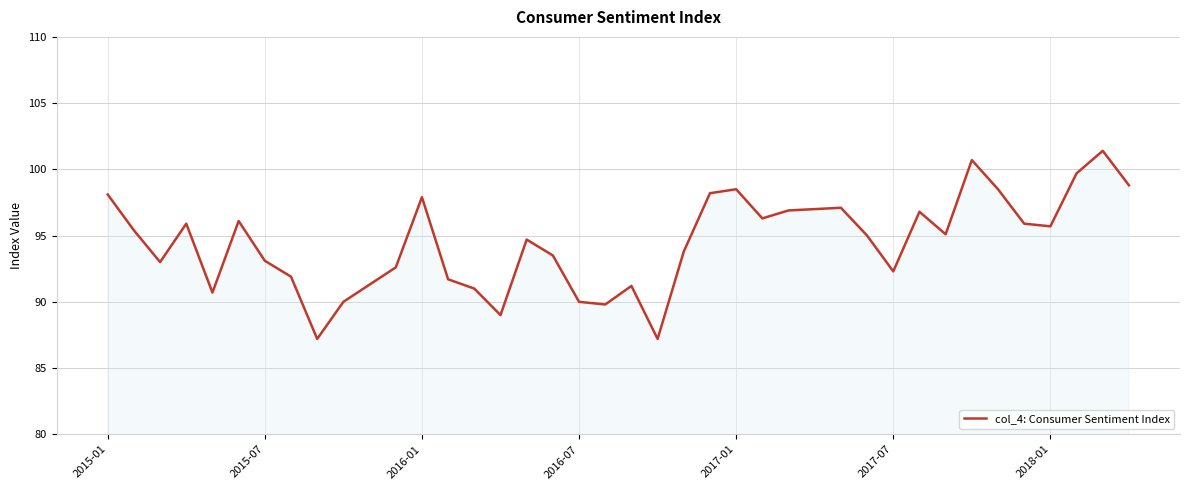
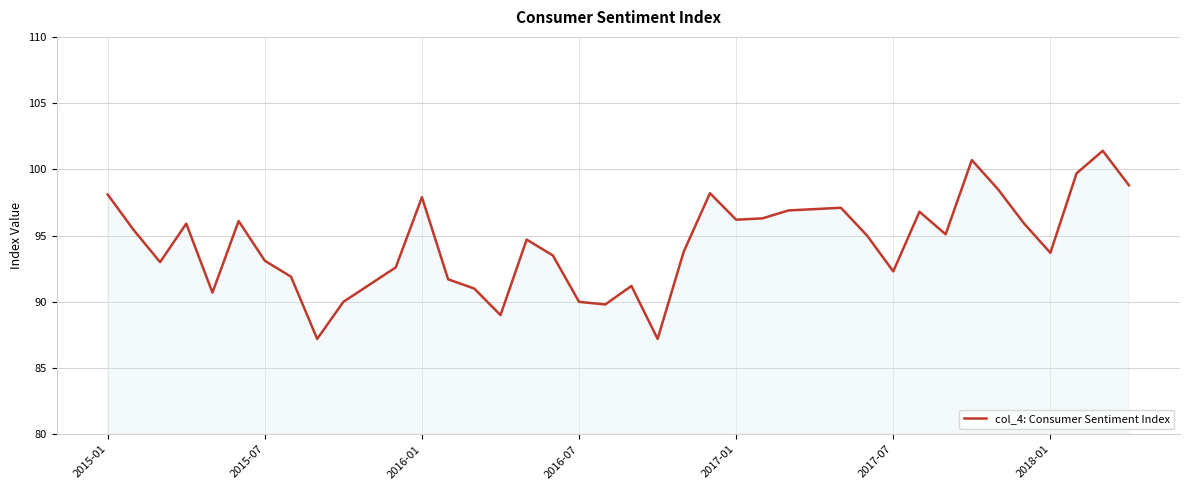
  {
    "2015-01": 98.1,
    "2015-07": 93.1,
    "2016-01": 97.9,
    "2016-07": 90.0,
-   "2017-01": 98.5,
+   "2017-01": 96.2,
    "2017-07": 92.3,
-   "2018-01": 95.7
+   "2018-01": 93.7
  }
